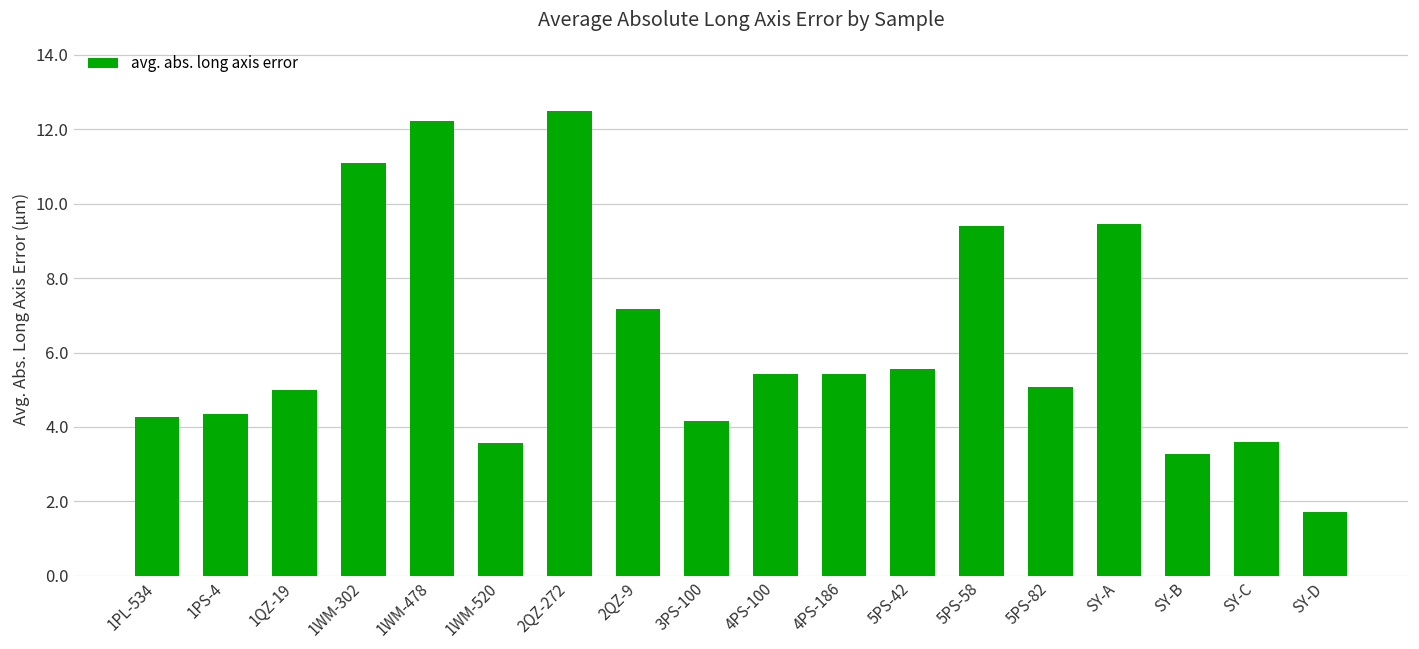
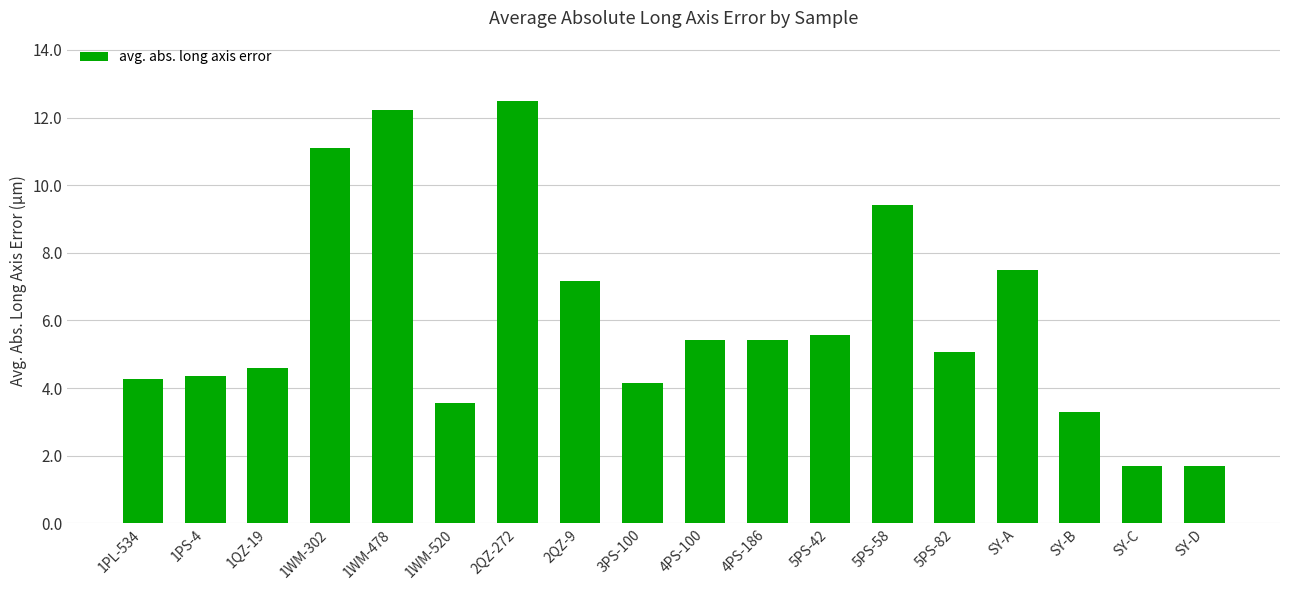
  {
    "1PL-534": 4.3,
    "1PS-4": 4.4,
-   "1QZ-19": 5.0,
+   "1QZ-19": 4.6,
    "1WM-302": 11.1,
    "1WM-478": 12.2,
    "1WM-520": 3.6,
    "2QZ-272": 12.5,
    "2QZ-9": 7.2,
    "3PS-100": 4.2,
    "4PS-100": 5.4,
    "4PS-186": 5.4,
    "5PS-42": 5.6,
    "5PS-58": 9.4,
    "5PS-82": 5.1,
-   "SY-A": 9.5,
+   "SY-A": 7.5,
    "SY-B": 3.3,
-   "SY-C": 3.6,
+   "SY-C": 1.7,
    "SY-D": 1.7
  }
